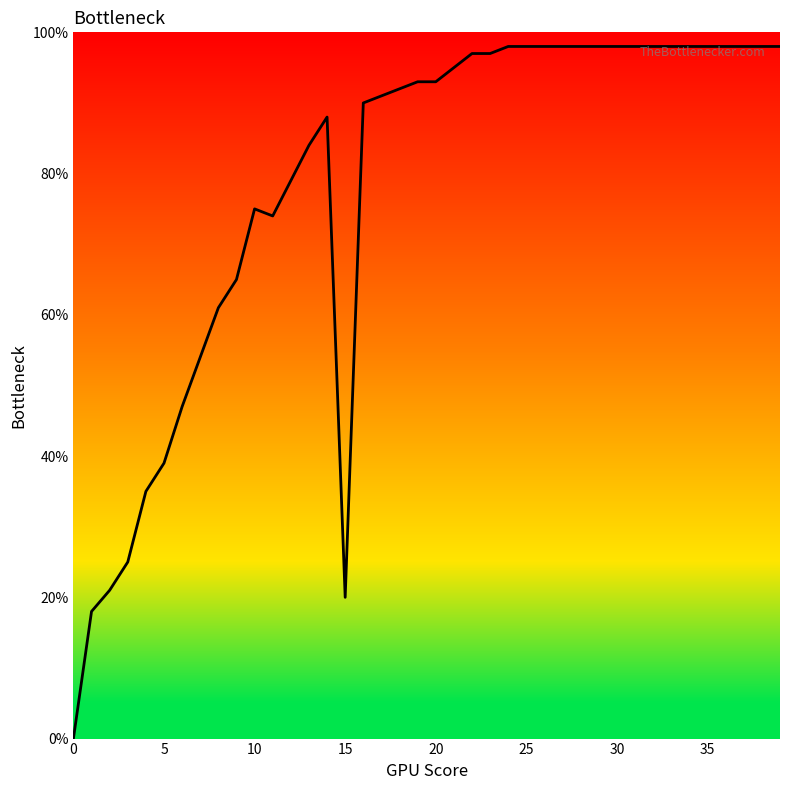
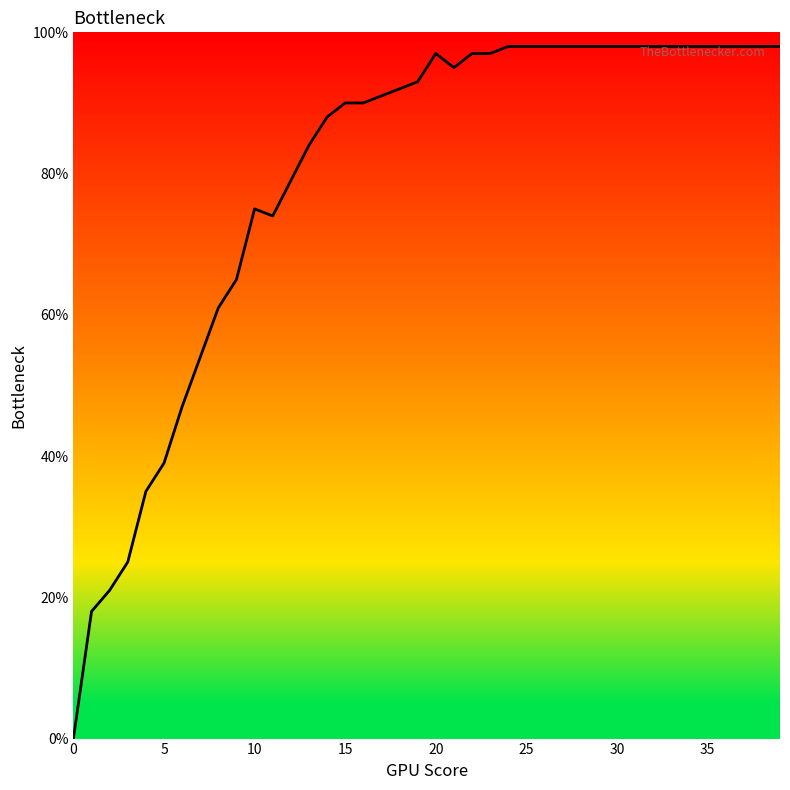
  {
    "0": "0%",
    "5": "39%",
    "10": "75%",
-   "15": "20%",
-   "20": "93%",
+   "15": "90%",
+   "20": "97%",
    "25": "98%",
    "30": "98%",
    "35": "98%"
  }
